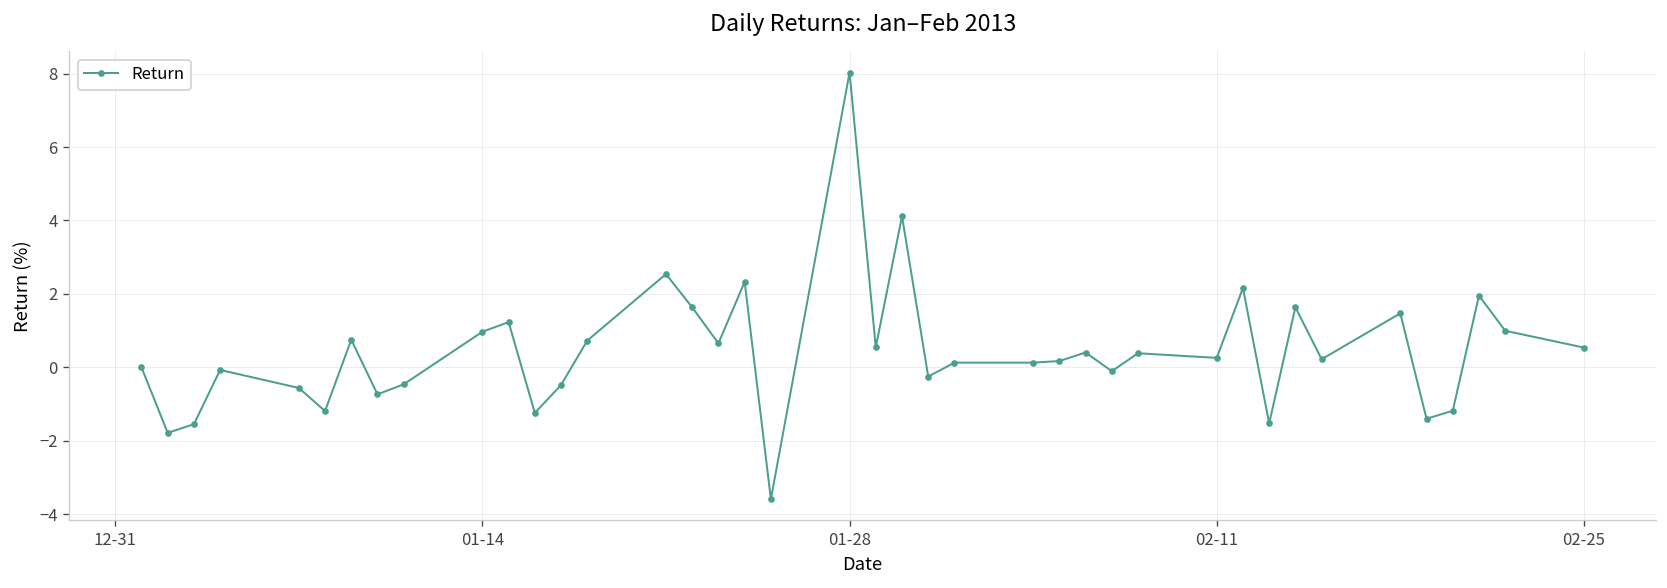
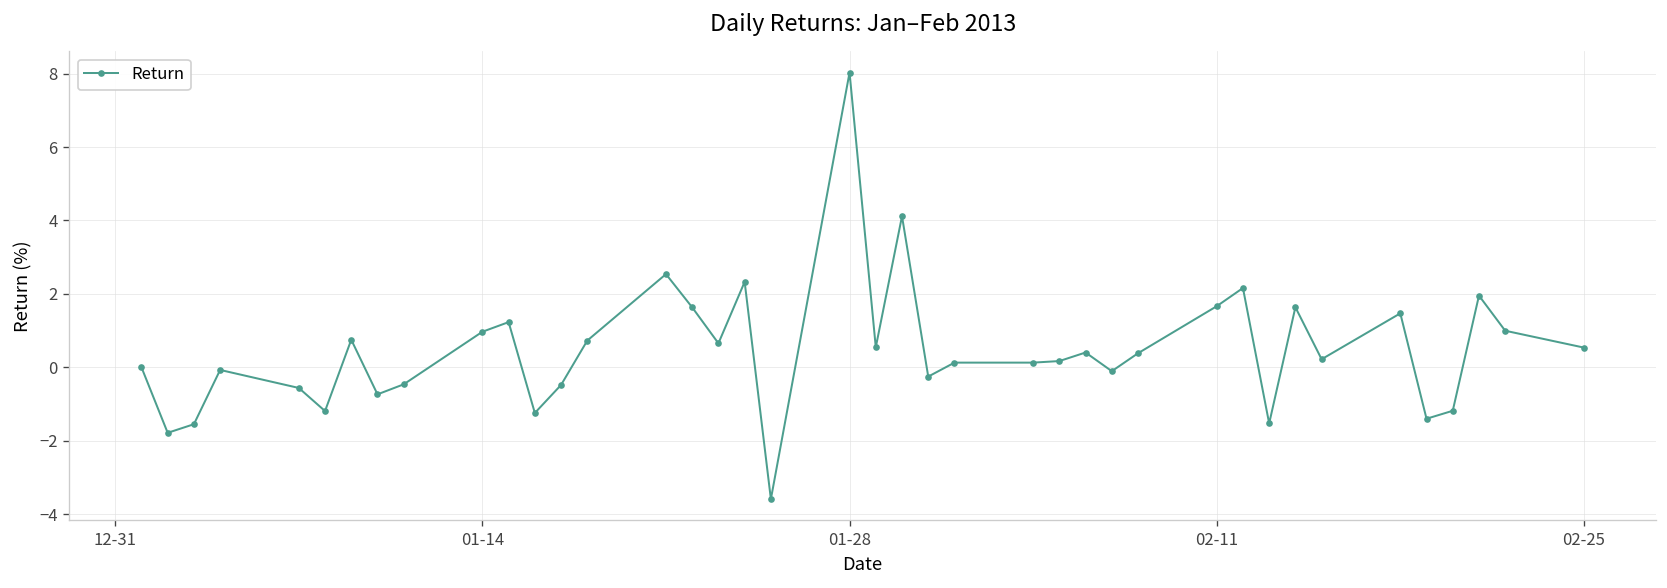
  {
    "01-14": 1.0,
    "01-28": 8.0,
-   "02-11": 0.3,
+   "02-11": 1.7,
    "02-25": 0.5
  }
